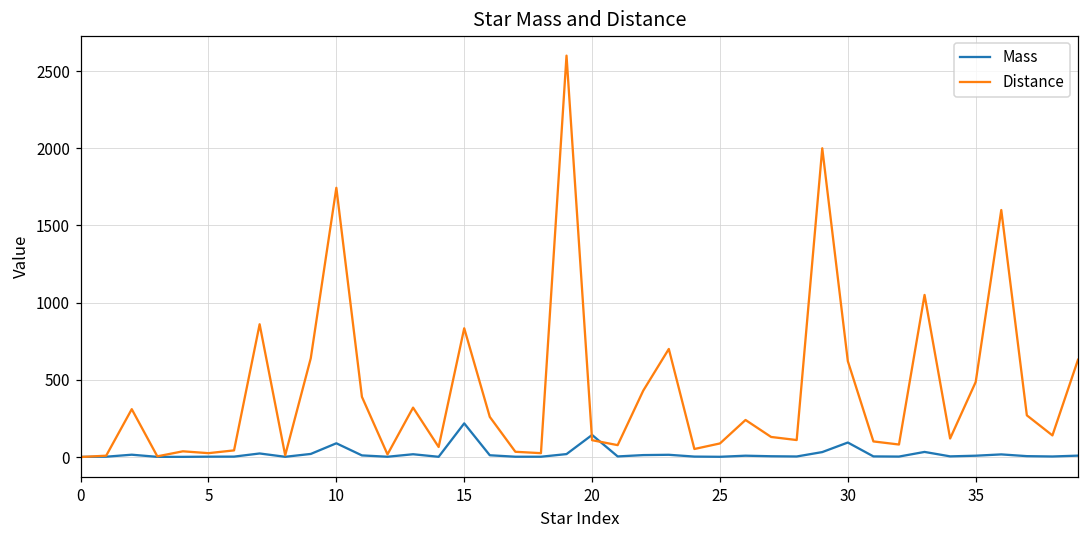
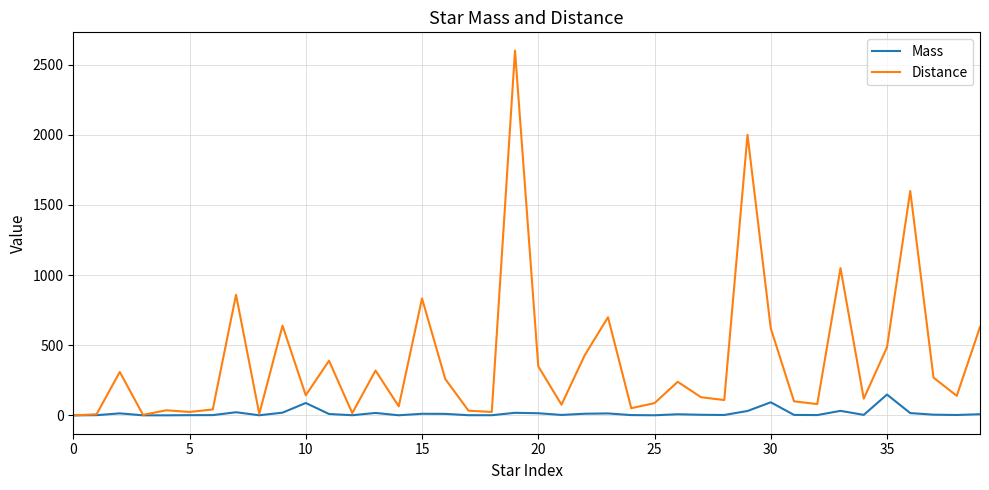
  {
    "Mass": {
      "5": 0,
      "10": 90,
-     "15": 220,
-     "20": 140,
+     "15": 10,
+     "20": 20,
      "25": 0,
      "30": 90,
-     "35": 10
+     "35": 150
    },
    "Distance": {
      "5": 30,
-     "10": 1740,
+     "10": 140,
      "15": 830,
-     "20": 110,
+     "20": 350,
      "25": 90,
      "30": 620,
      "35": 490
    }
  }
